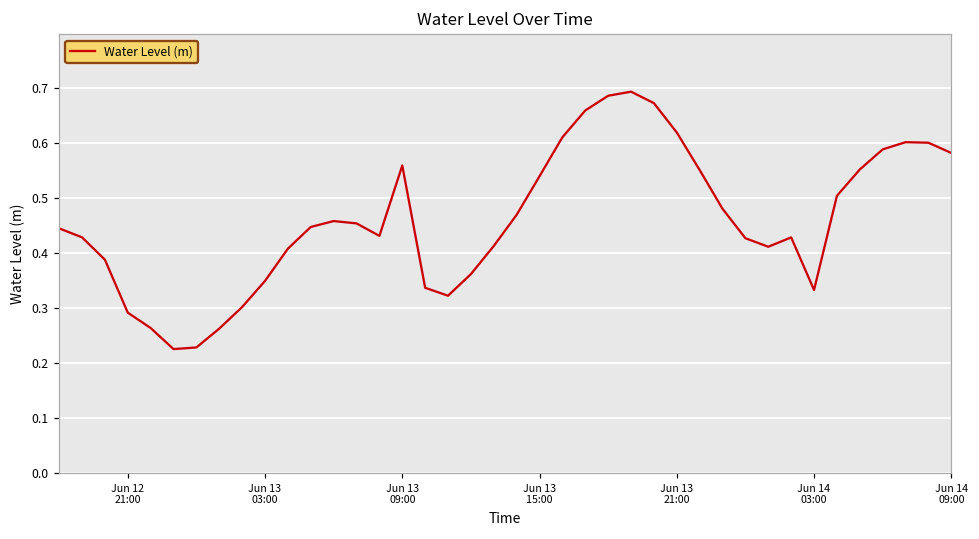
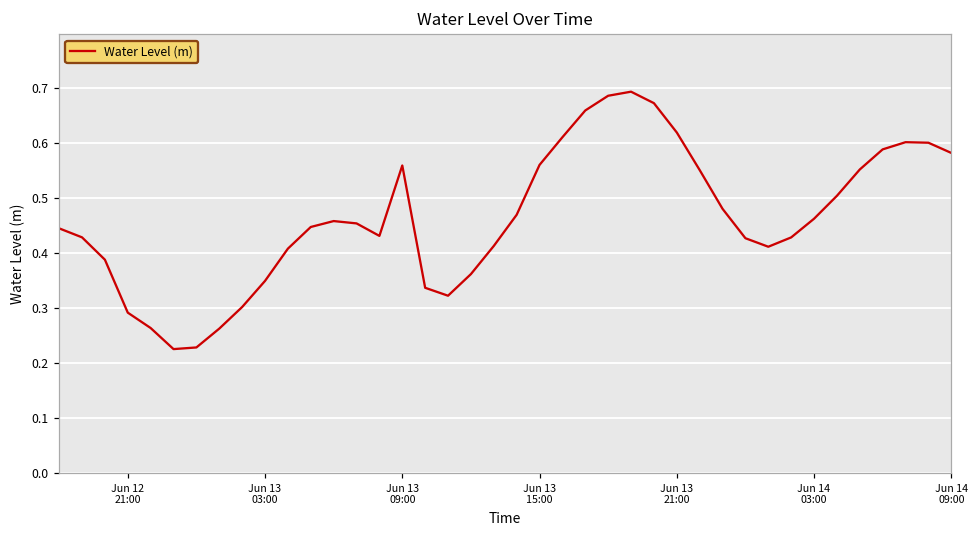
  {
    "Jun 12 21:00": 0.29,
    "Jun 13 03:00": 0.35,
    "Jun 13 09:00": 0.56,
-   "Jun 13 15:00": 0.54,
+   "Jun 13 15:00": 0.56,
    "Jun 13 21:00": 0.62,
-   "Jun 14 03:00": 0.33,
+   "Jun 14 03:00": 0.46,
    "Jun 14 09:00": 0.58
  }
